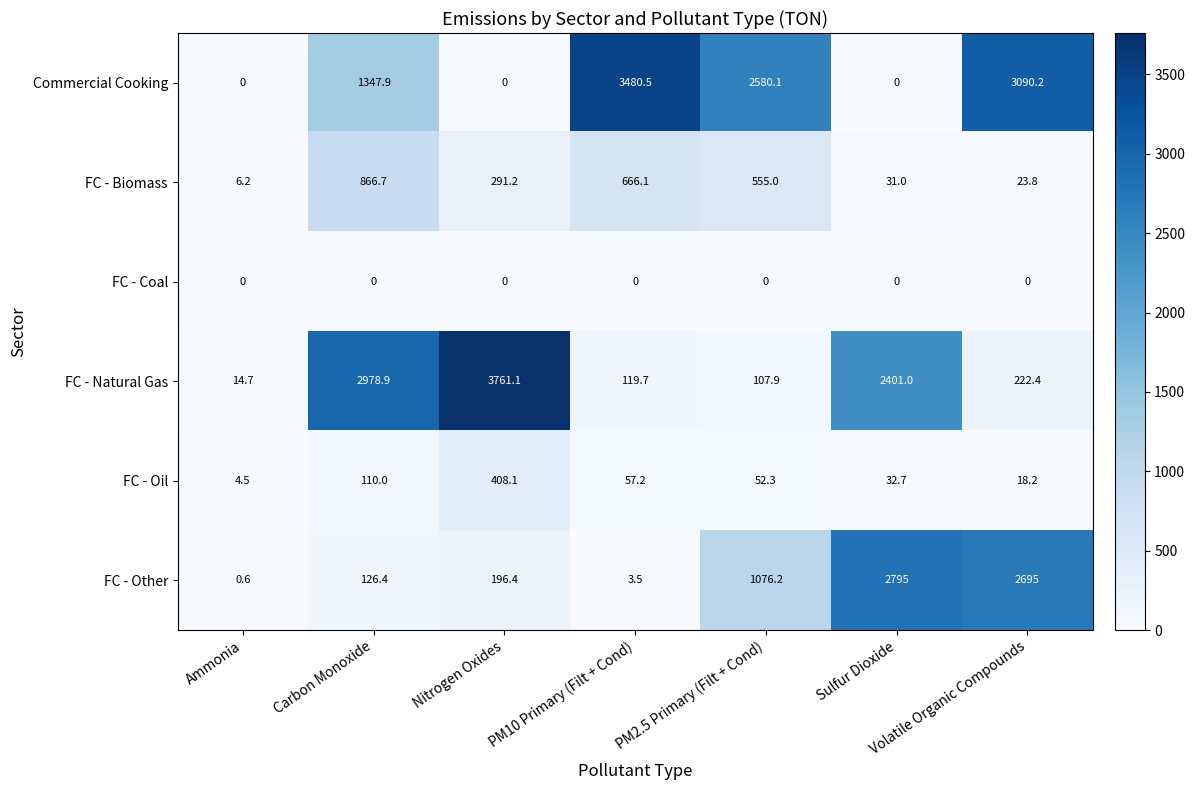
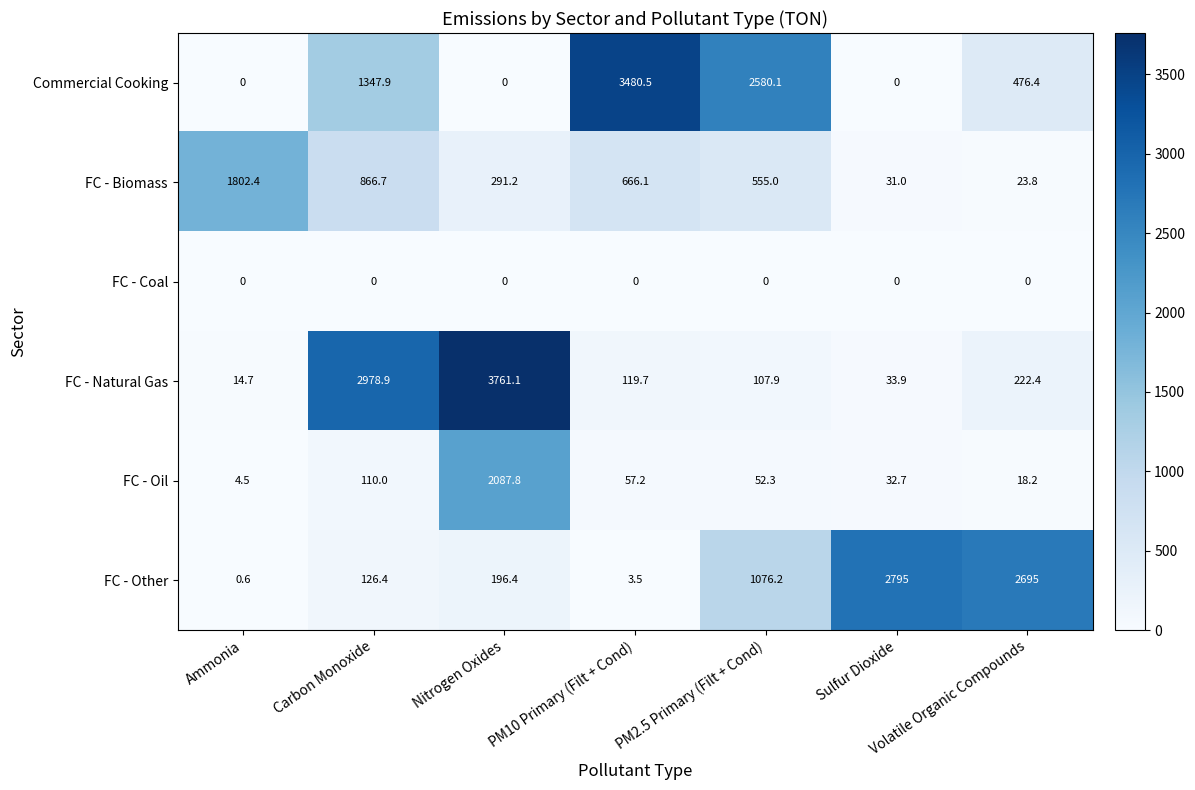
  {
    "Commercial Cooking": {
      "Ammonia": 0,
      "Carbon Monoxide": 1347.9,
      "Nitrogen Oxides": 0,
      "PM10 Primary (Filt + Cond)": 3480.5,
      "PM2.5 Primary (Filt + Cond)": 2580.1,
      "Sulfur Dioxide": 0,
-     "Volatile Organic Compounds": 3090.2
+     "Volatile Organic Compounds": 476.4
    },
    "FC - Biomass": {
-     "Ammonia": 6.2,
+     "Ammonia": 1802.4,
      "Carbon Monoxide": 866.7,
      "Nitrogen Oxides": 291.2,
      "PM10 Primary (Filt + Cond)": 666.1,
      "PM2.5 Primary (Filt + Cond)": 555.0,
      "Sulfur Dioxide": 31.0,
      "Volatile Organic Compounds": 23.8
    },
    "FC - Coal": {
      "Ammonia": 0,
      "Carbon Monoxide": 0,
      "Nitrogen Oxides": 0,
      "PM10 Primary (Filt + Cond)": 0,
      "PM2.5 Primary (Filt + Cond)": 0,
      "Sulfur Dioxide": 0,
      "Volatile Organic Compounds": 0
    },
    "FC - Natural Gas": {
      "Ammonia": 14.7,
      "Carbon Monoxide": 2978.9,
      "Nitrogen Oxides": 3761.1,
      "PM10 Primary (Filt + Cond)": 119.7,
      "PM2.5 Primary (Filt + Cond)": 107.9,
-     "Sulfur Dioxide": 2401.0,
+     "Sulfur Dioxide": 33.9,
      "Volatile Organic Compounds": 222.4
    },
    "FC - Oil": {
      "Ammonia": 4.5,
      "Carbon Monoxide": 110.0,
-     "Nitrogen Oxides": 408.1,
+     "Nitrogen Oxides": 2087.8,
      "PM10 Primary (Filt + Cond)": 57.2,
      "PM2.5 Primary (Filt + Cond)": 52.3,
      "Sulfur Dioxide": 32.7,
      "Volatile Organic Compounds": 18.2
    },
    "FC - Other": {
      "Ammonia": 0.6,
      "Carbon Monoxide": 126.4,
      "Nitrogen Oxides": 196.4,
      "PM10 Primary (Filt + Cond)": 3.5,
      "PM2.5 Primary (Filt + Cond)": 1076.2,
      "Sulfur Dioxide": 2795,
      "Volatile Organic Compounds": 2695
    }
  }
